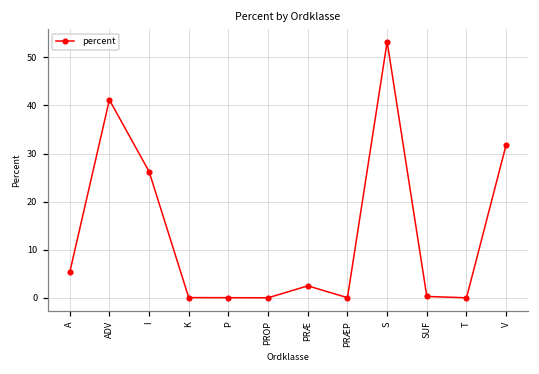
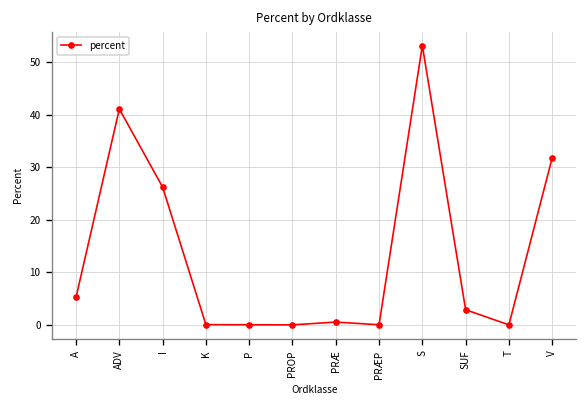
  {
    "A": 5,
    "ADV": 41,
    "I": 26,
    "K": 0,
    "P": 0,
    "PROP": 0,
-   "PRÆ": 3,
+   "PRÆ": 1,
    "PRÆP": 0,
    "S": 53,
-   "SUF": 0,
+   "SUF": 3,
    "T": 0,
    "V": 32
  }
